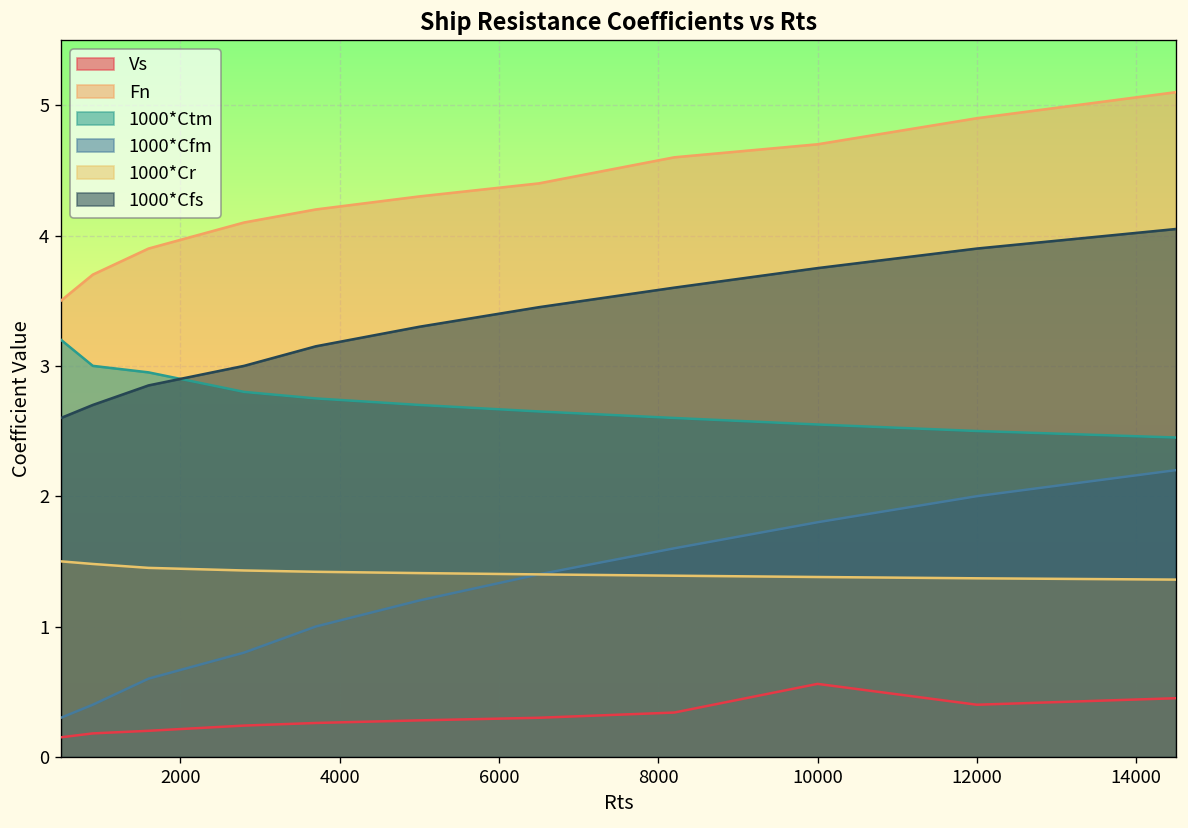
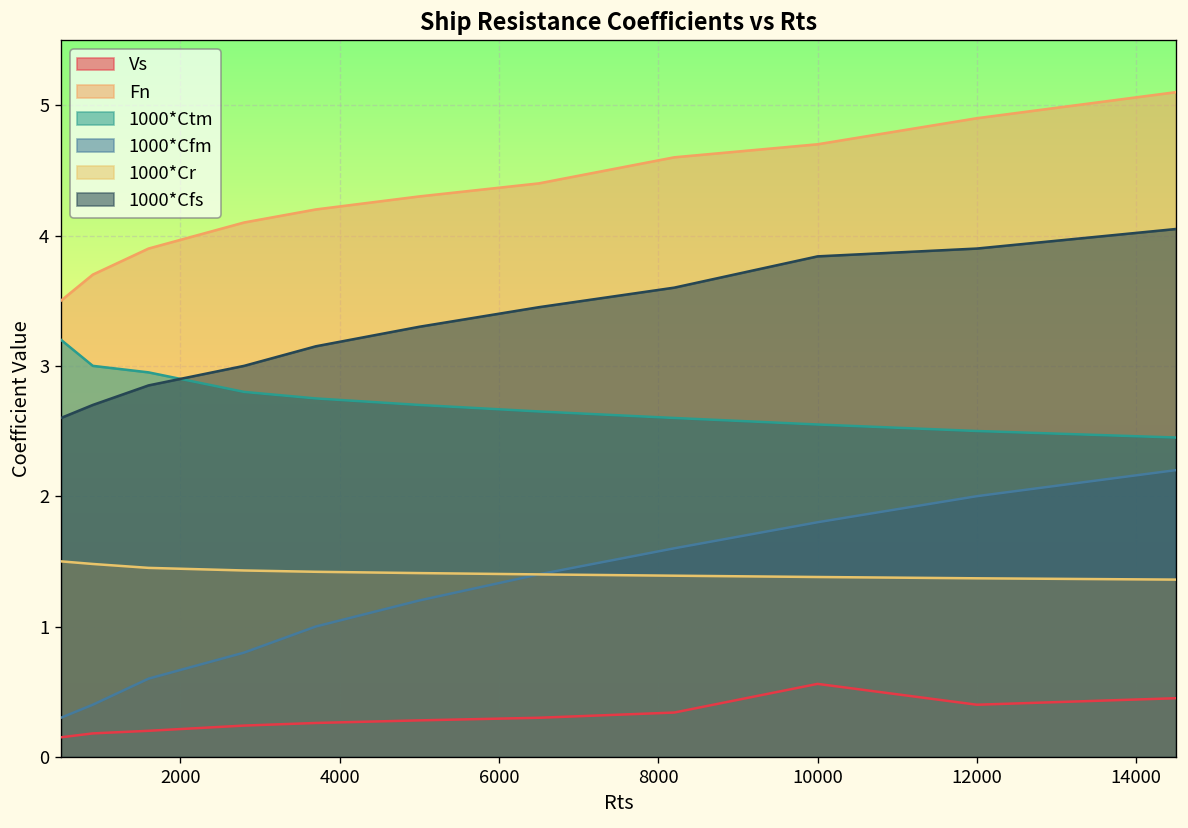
  {
    "Vs": {
      "10000": 0.56,
      "12000": 0.40
    },
    "1000*Cfs": {
-     "10000": 3.75,
+     "10000": 3.84,
      "12000": 3.90
    }
  }
